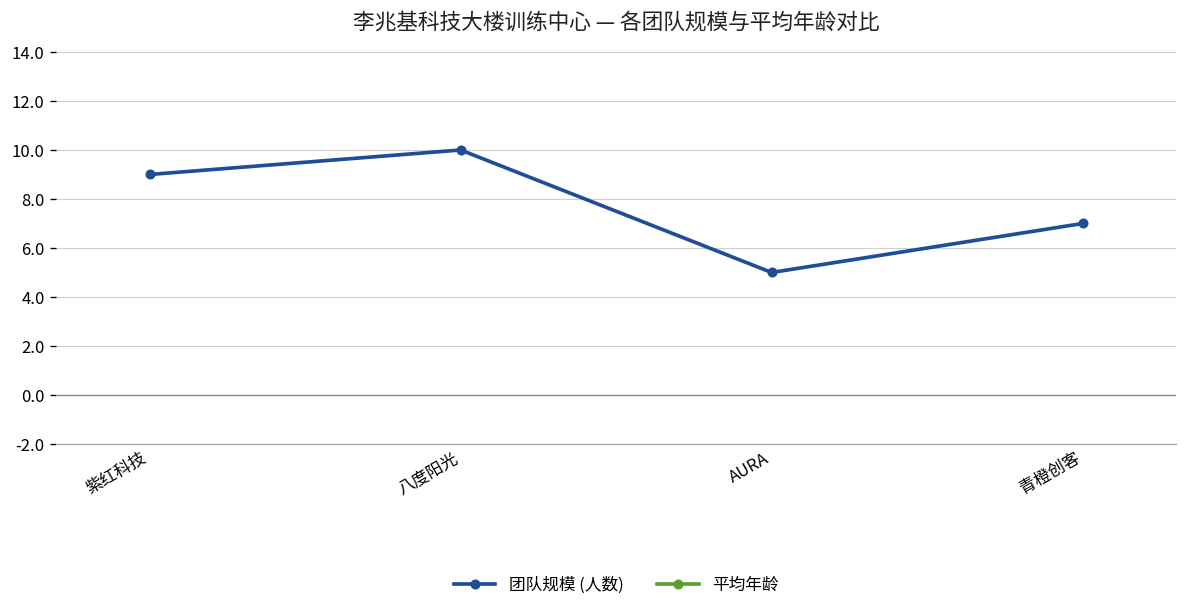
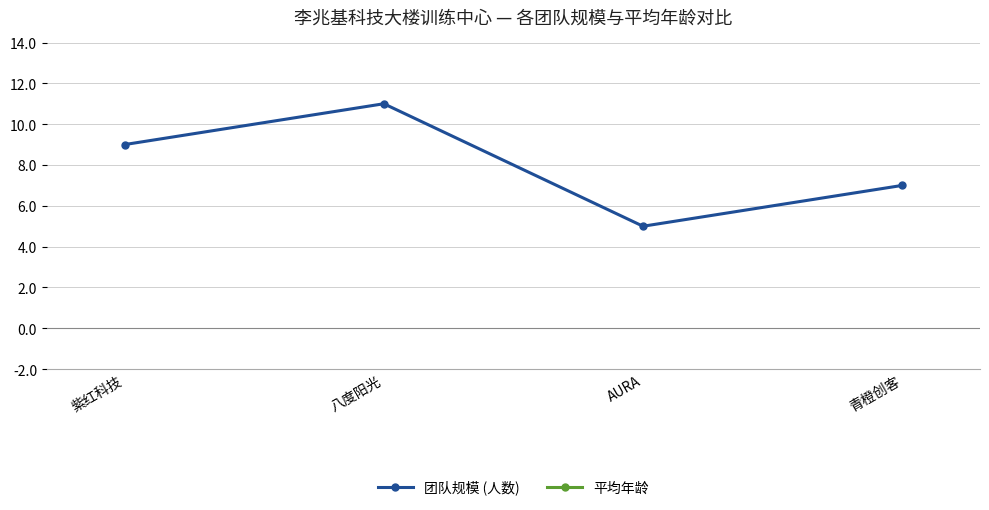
  {
    "团队规模 (人数)": {
      "紫红科技": 9,
-     "八度阳光": 10,
+     "八度阳光": 11,
      "AURA": 5,
      "青橙创客": 7
    }
  }
